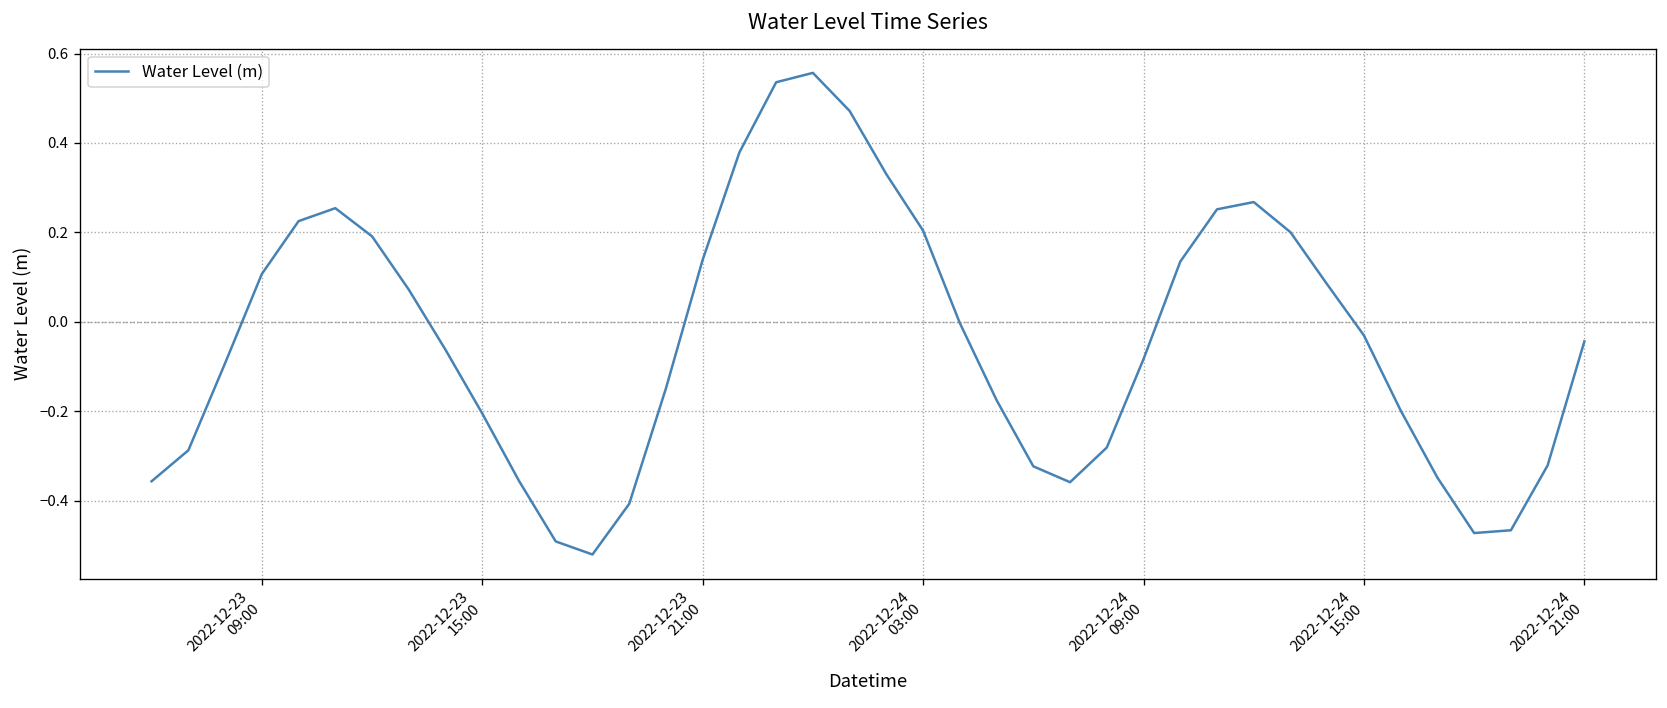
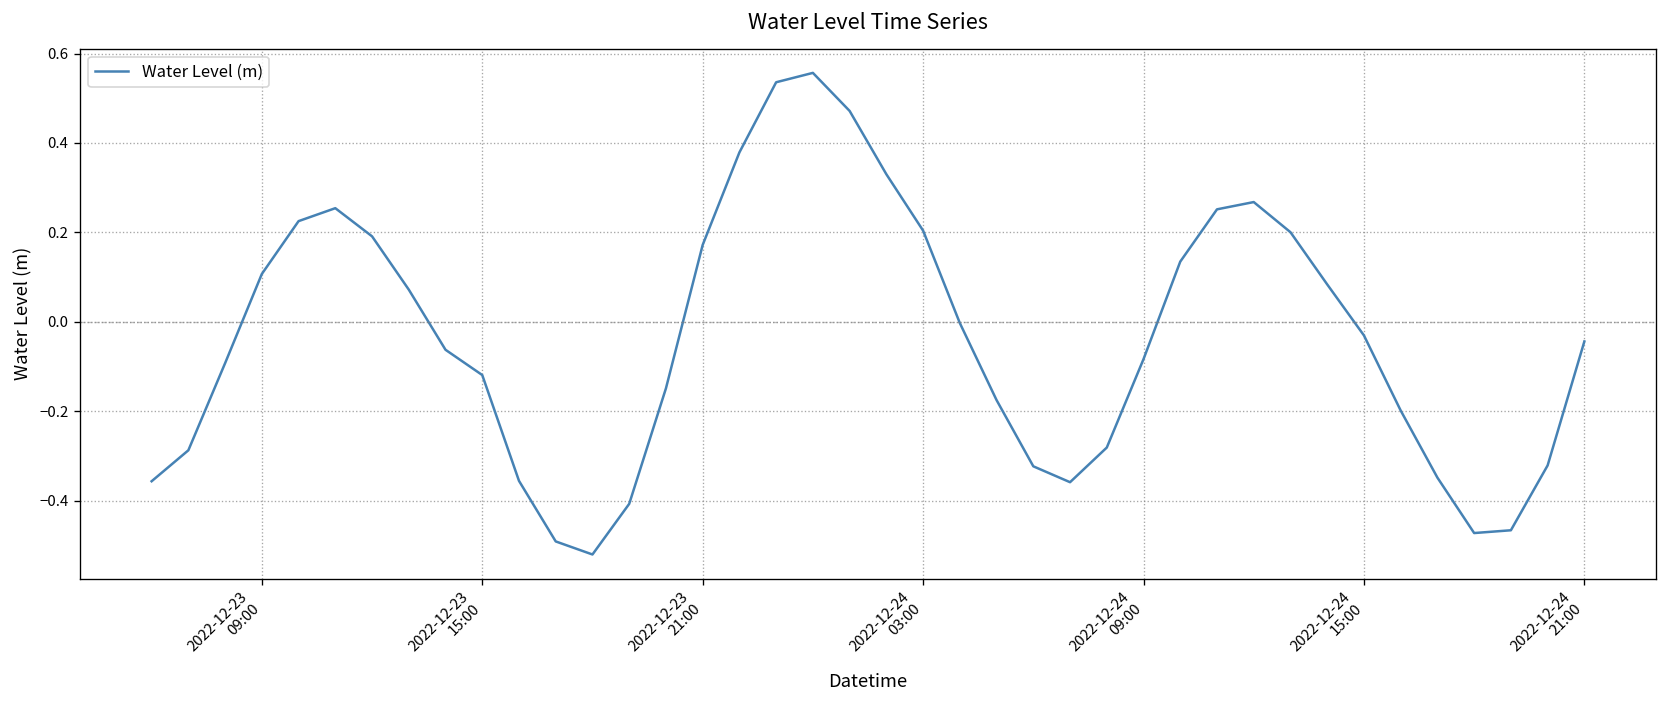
  {
    "2022-12-23 09:00": 0.11,
-   "2022-12-23 15:00": -0.21,
-   "2022-12-23 21:00": 0.14,
+   "2022-12-23 15:00": -0.12,
+   "2022-12-23 21:00": 0.17,
    "2022-12-24 03:00": 0.20,
    "2022-12-24 09:00": -0.08,
    "2022-12-24 15:00": -0.03,
    "2022-12-24 21:00": -0.04
  }
